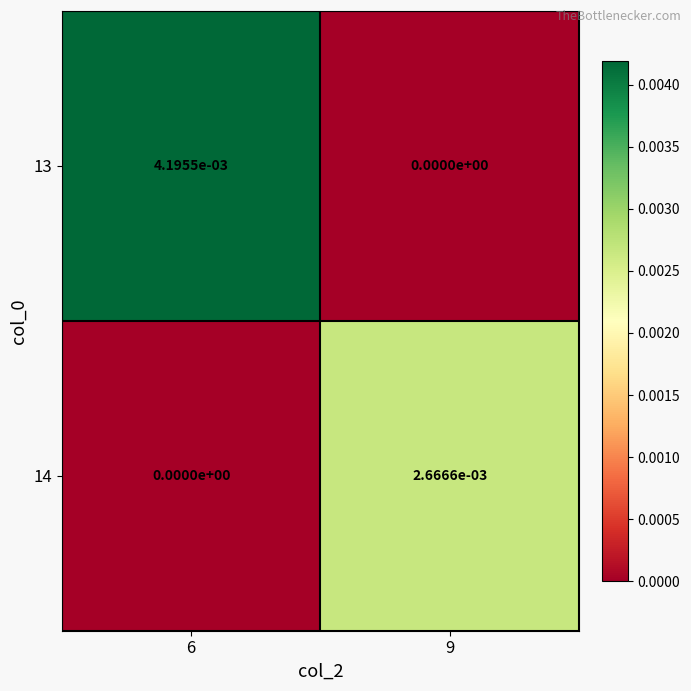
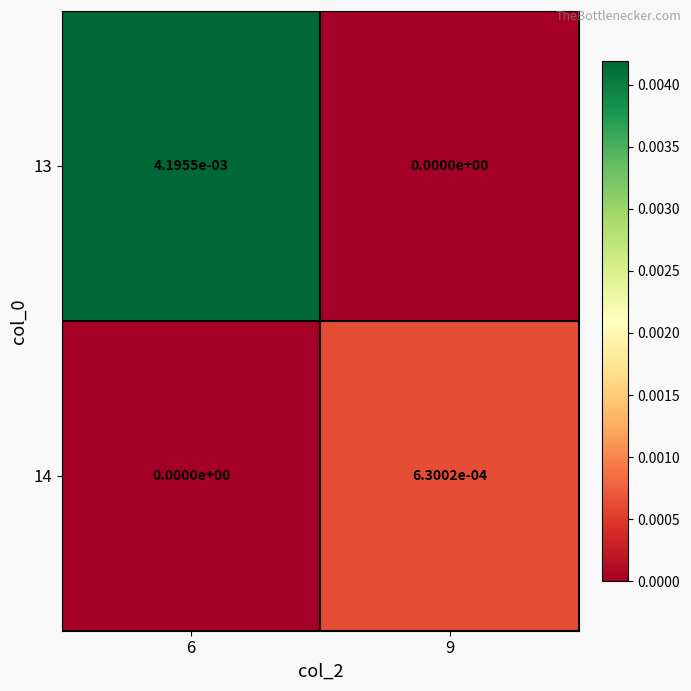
  {
    "13": {
      "6": "4.1955e-03",
      "9": "0.0000e+00"
    },
    "14": {
      "6": "0.0000e+00",
-     "9": "2.6666e-03"
+     "9": "6.3002e-04"
    }
  }
